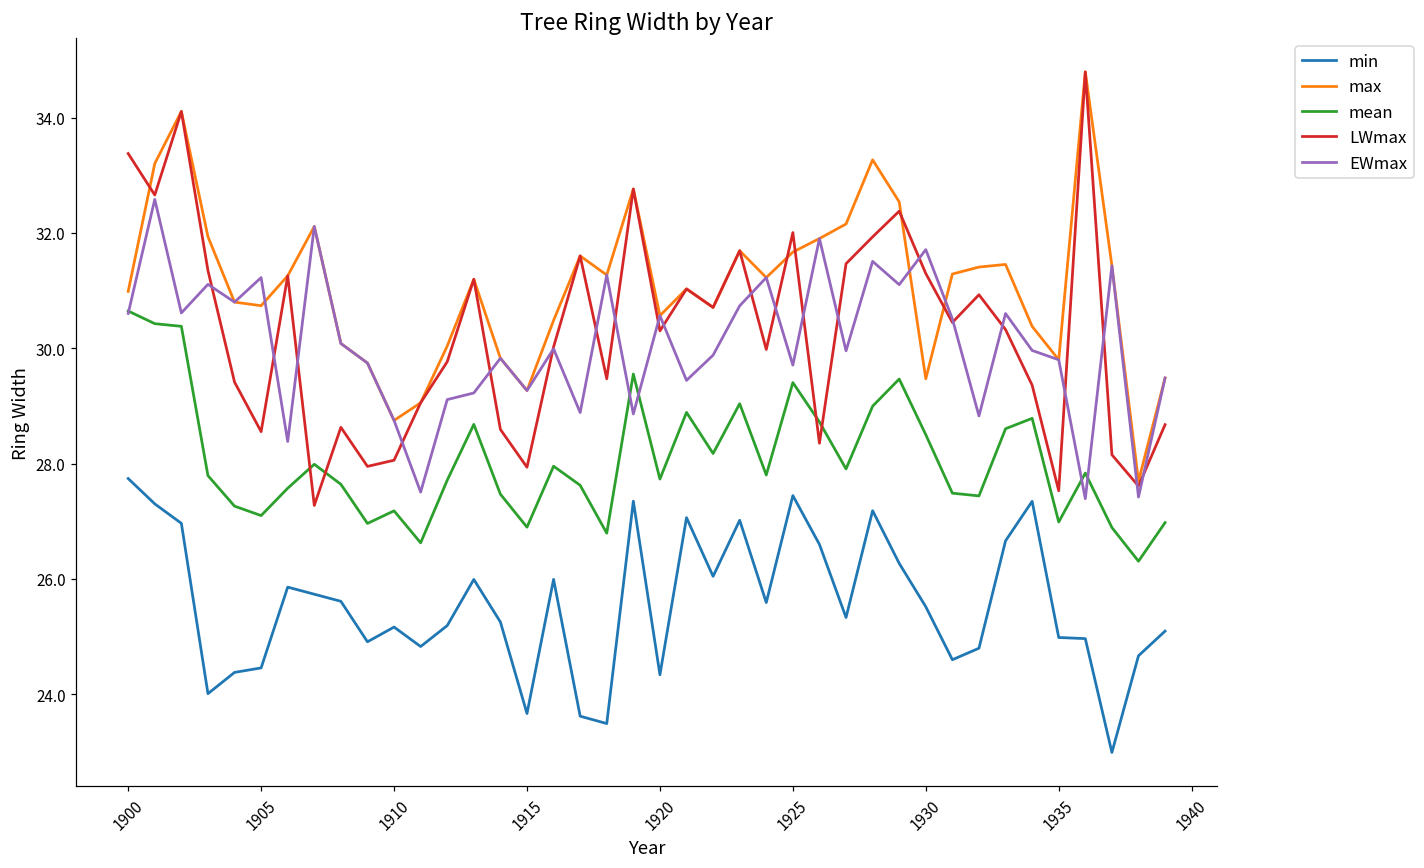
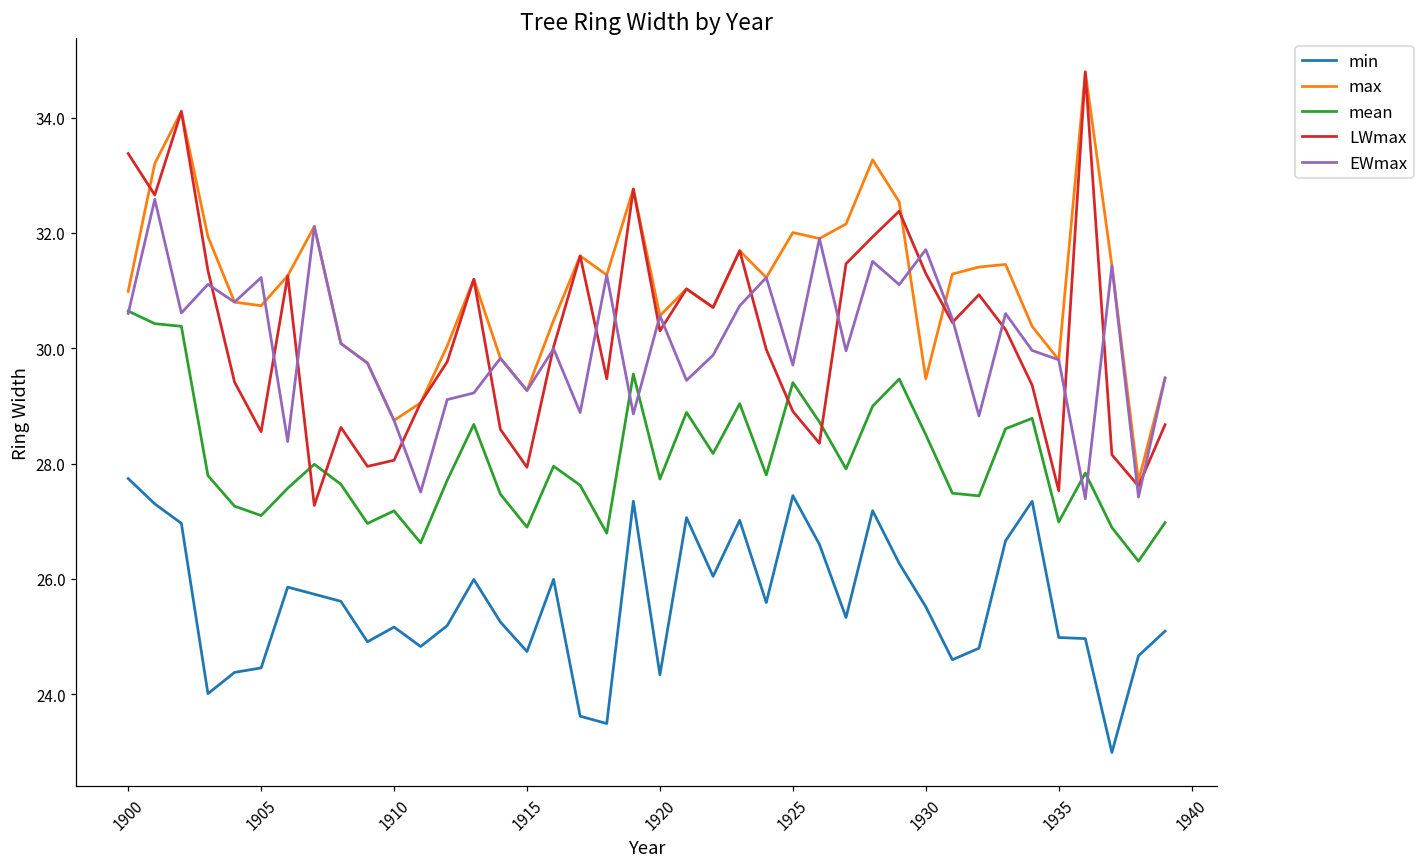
  {
    "min": {
      "1900": 27.7,
      "1905": 24.5,
      "1910": 25.2,
-     "1915": 23.7,
+     "1915": 24.7,
      "1920": 24.3,
      "1925": 27.4,
      "1930": 25.5,
      "1935": 25.0
    },
    "max": {
      "1900": 31.0,
      "1905": 30.7,
-     "1925": 31.7,
+     "1925": 32.0,
      "1930": 29.5
    },
    "mean": {
      "1905": 27.1,
      "1910": 27.2,
      "1915": 26.9,
      "1920": 27.7,
      "1925": 29.4,
      "1930": 28.5,
      "1935": 27.0
    },
    "LWmax": {
      "1900": 33.4,
      "1905": 28.6,
      "1910": 28.1,
      "1915": 27.9,
      "1920": 30.3,
-     "1925": 32.0,
+     "1925": 28.9,
      "1930": 31.3,
      "1935": 27.5
    },
    "EWmax": {
      "1905": 31.2,
      "1925": 29.7,
      "1930": 31.7
    }
  }
